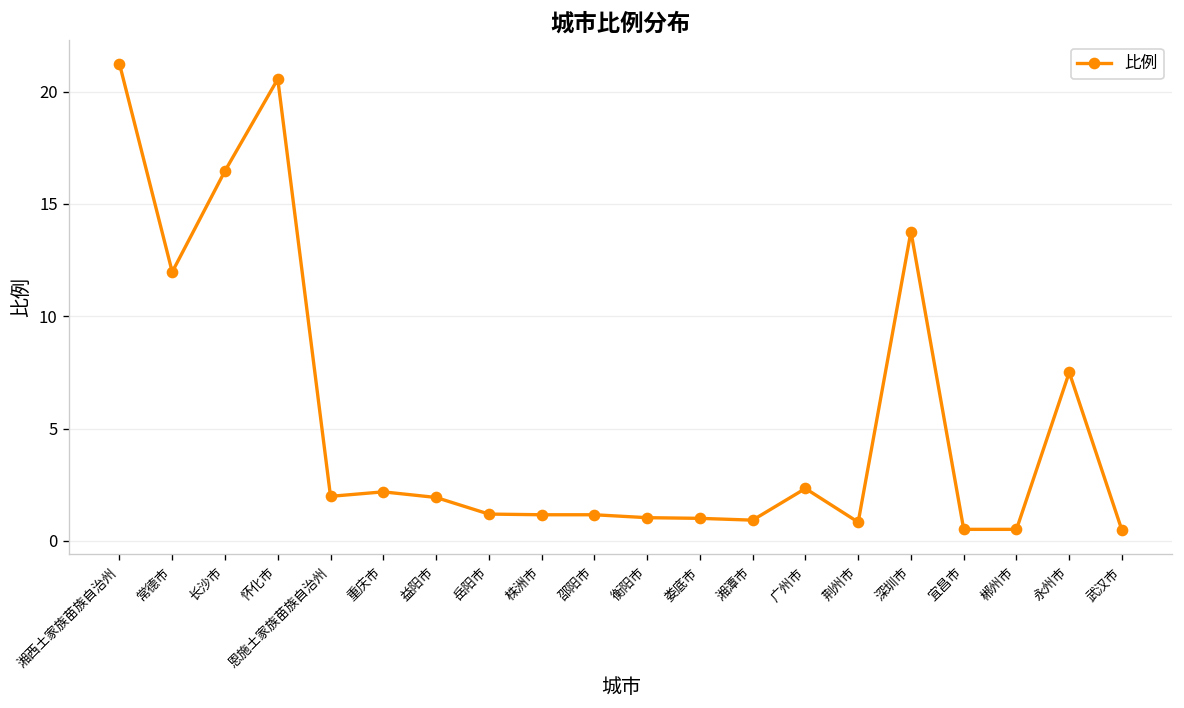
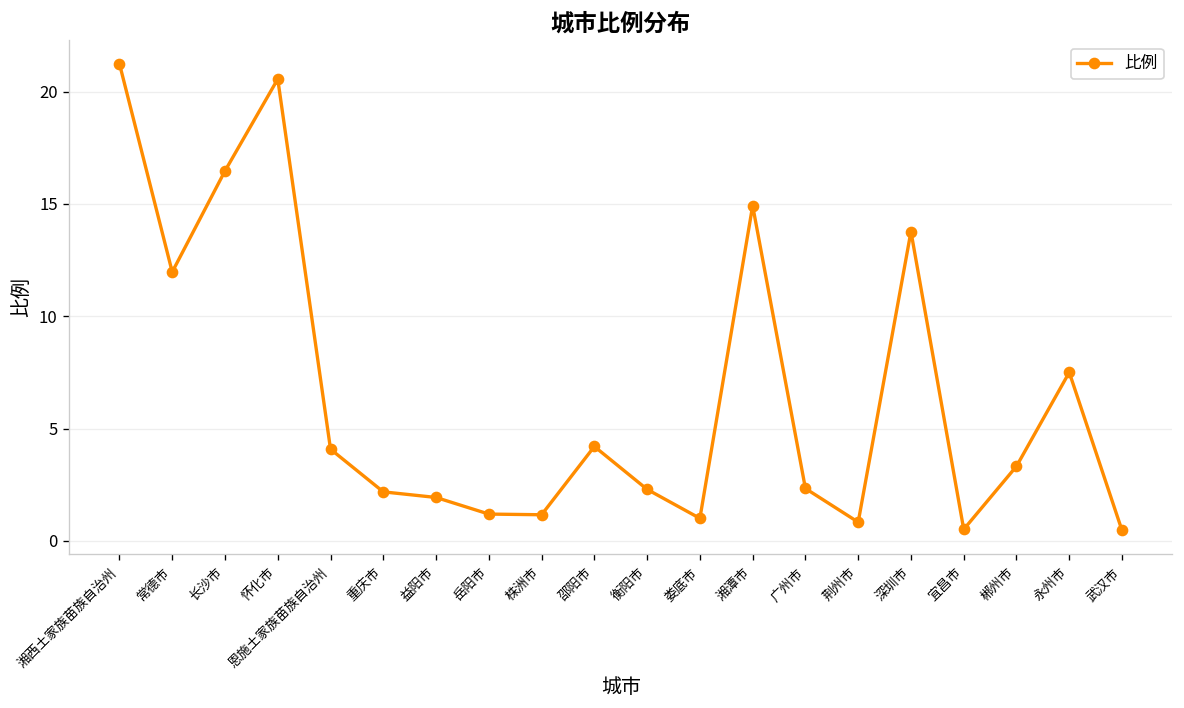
  {
    "湘西土家族苗族自治州": 21.2,
    "常德市": 12.0,
    "长沙市": 16.5,
    "怀化市": 20.6,
-   "恩施土家族苗族自治州": 2.0,
+   "恩施土家族苗族自治州": 4.1,
    "重庆市": 2.2,
    "益阳市": 1.9,
    "岳阳市": 1.2,
    "株洲市": 1.2,
-   "邵阳市": 1.2,
-   "衡阳市": 1.0,
+   "邵阳市": 4.2,
+   "衡阳市": 2.3,
    "娄底市": 1.0,
-   "湘潭市": 0.9,
+   "湘潭市": 14.9,
    "广州市": 2.3,
    "荆州市": 0.8,
    "深圳市": 13.8,
    "宜昌市": 0.5,
-   "郴州市": 0.5,
+   "郴州市": 3.3,
    "永州市": 7.5,
    "武汉市": 0.5
  }
